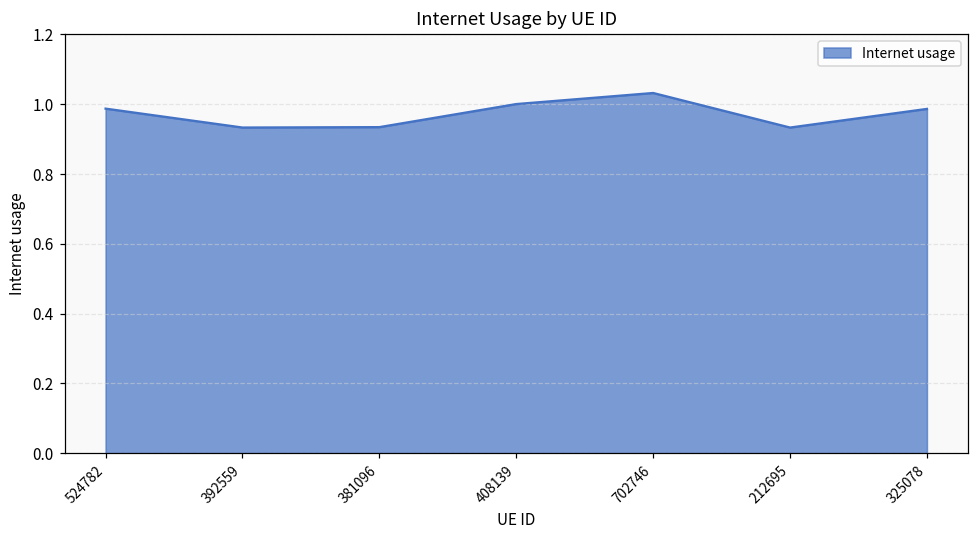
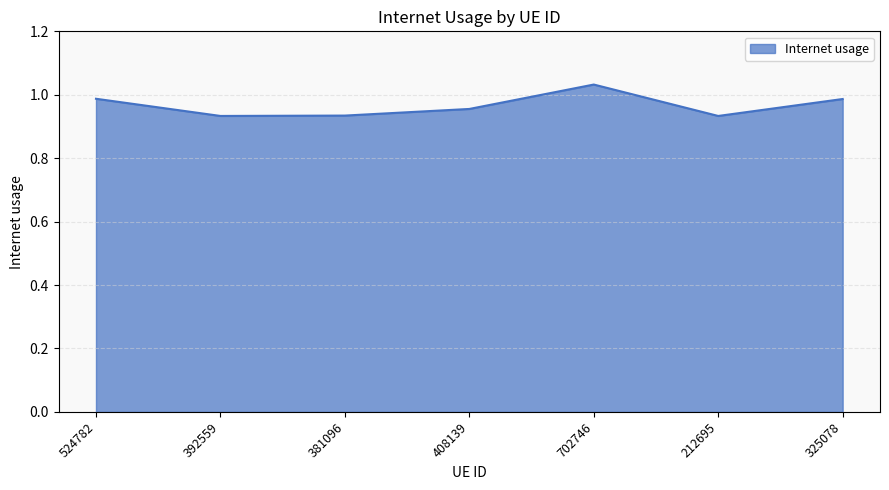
  {
    "524782": 0.99,
    "392559": 0.93,
    "381096": 0.93,
-   "408139": 1.00,
+   "408139": 0.96,
    "702746": 1.03,
    "212695": 0.93,
    "325078": 0.99
  }
